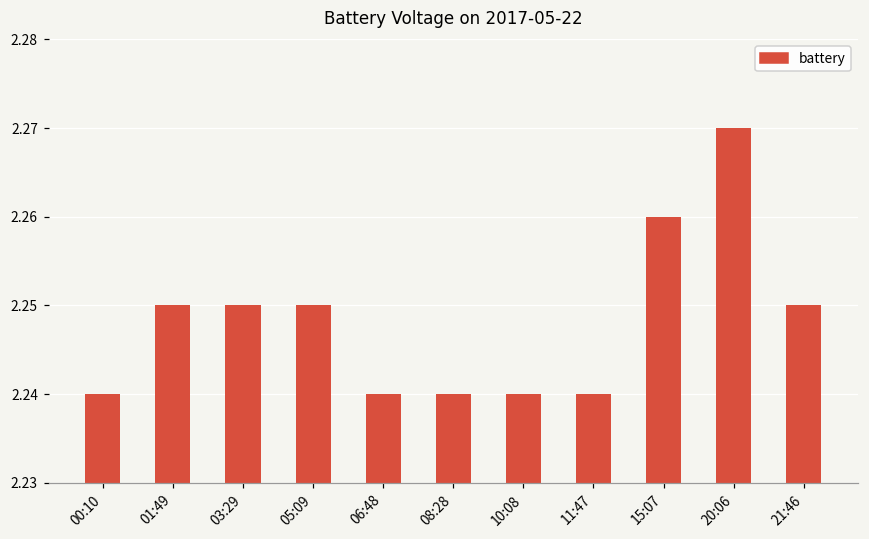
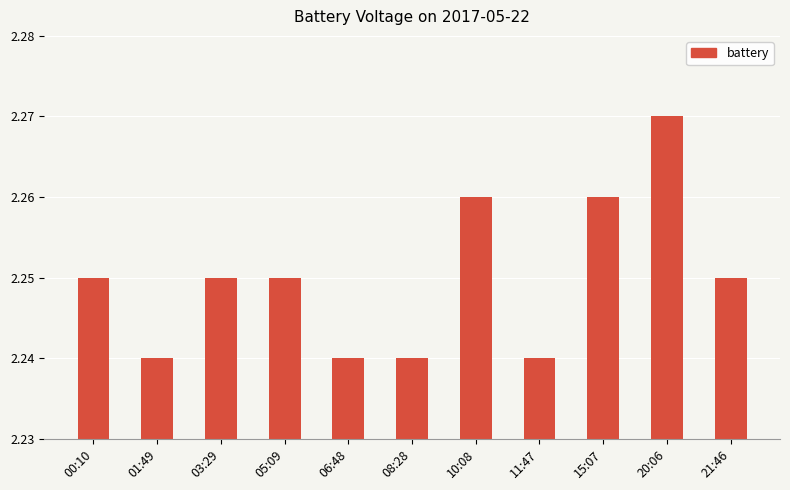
  {
-   "00:10": 2.24,
-   "01:49": 2.25,
+   "00:10": 2.25,
+   "01:49": 2.24,
    "03:29": 2.25,
    "05:09": 2.25,
    "06:48": 2.24,
    "08:28": 2.24,
-   "10:08": 2.24,
+   "10:08": 2.26,
    "11:47": 2.24,
    "15:07": 2.26,
    "20:06": 2.27,
    "21:46": 2.25
  }
